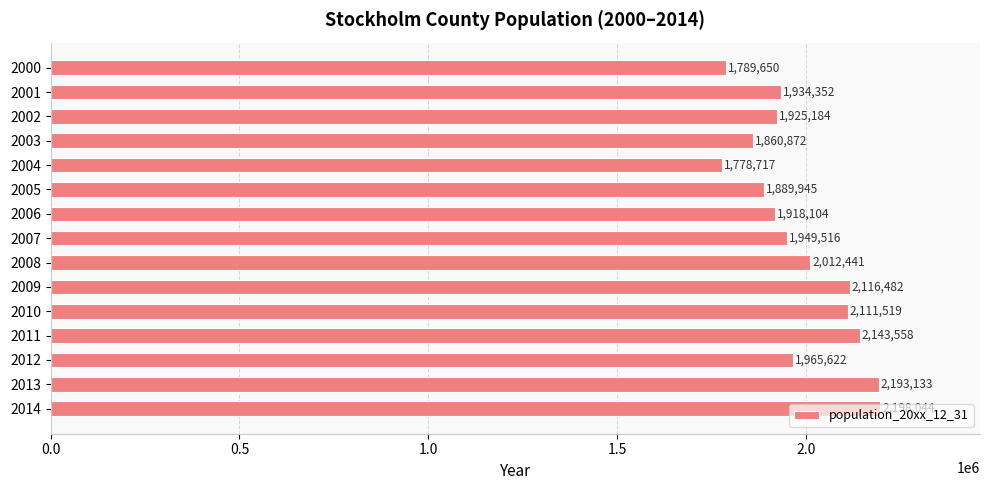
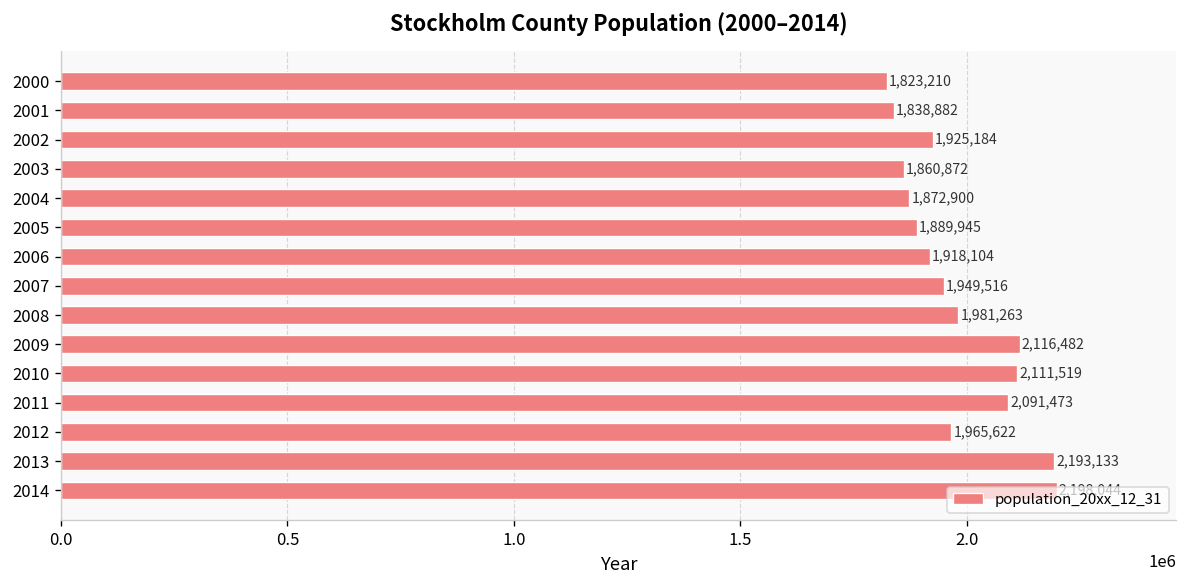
  {
-   "2000": "1,789,650",
-   "2001": "1,934,352",
+   "2000": "1,823,210",
+   "2001": "1,838,882",
    "2002": "1,925,184",
    "2003": "1,860,872",
-   "2004": "1,778,717",
+   "2004": "1,872,900",
    "2005": "1,889,945",
    "2006": "1,918,104",
    "2007": "1,949,516",
-   "2008": "2,012,441",
+   "2008": "1,981,263",
    "2009": "2,116,482",
    "2010": "2,111,519",
-   "2011": "2,143,558",
+   "2011": "2,091,473",
    "2012": "1,965,622",
    "2013": "2,193,133"
  }
